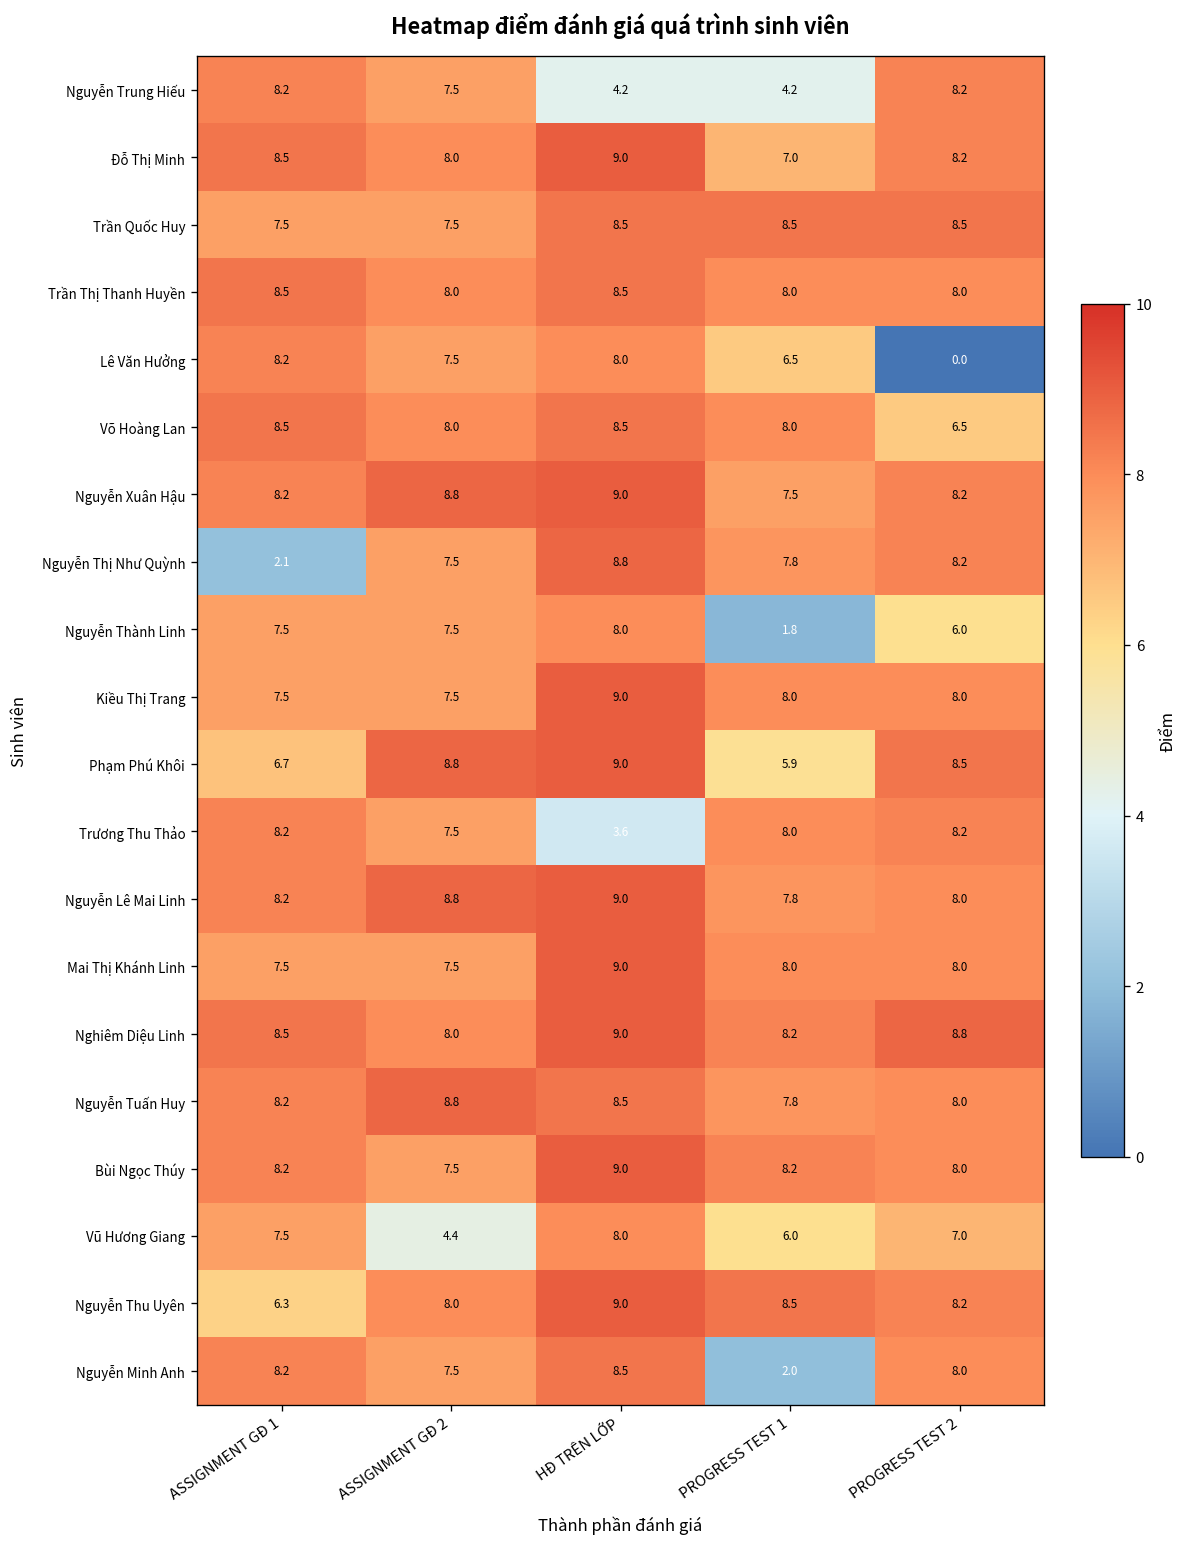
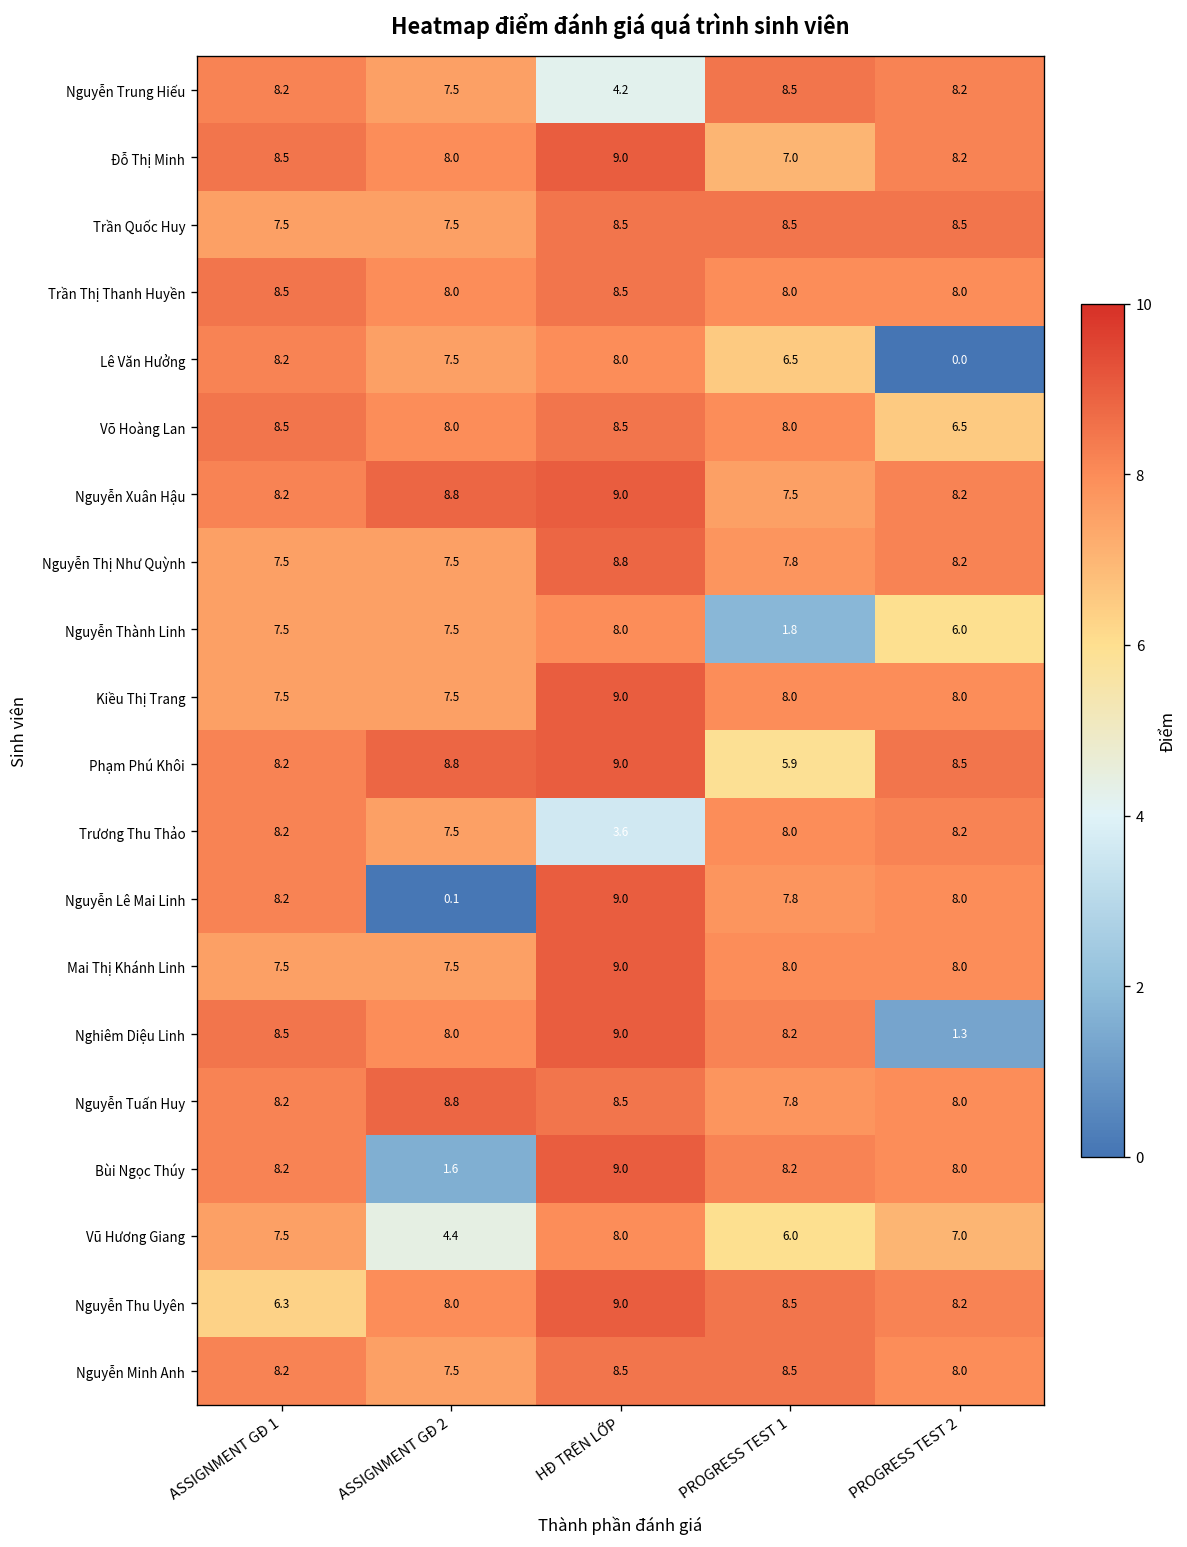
  {
    "Nguyễn Trung Hiếu": {
      "ASSIGNMENT GĐ 1": 8.2,
      "ASSIGNMENT GĐ 2": 7.5,
      "HĐ TRÊN LỚP": 4.2,
-     "PROGRESS TEST 1": 4.2,
+     "PROGRESS TEST 1": 8.5,
      "PROGRESS TEST 2": 8.2
    },
    "Đỗ Thị Minh": {
      "ASSIGNMENT GĐ 1": 8.5,
      "ASSIGNMENT GĐ 2": 8.0,
      "HĐ TRÊN LỚP": 9.0,
      "PROGRESS TEST 1": 7.0,
      "PROGRESS TEST 2": 8.2
    },
    "Trần Quốc Huy": {
      "ASSIGNMENT GĐ 1": 7.5,
      "ASSIGNMENT GĐ 2": 7.5,
      "HĐ TRÊN LỚP": 8.5,
      "PROGRESS TEST 1": 8.5,
      "PROGRESS TEST 2": 8.5
    },
    "Trần Thị Thanh Huyền": {
      "ASSIGNMENT GĐ 1": 8.5,
      "ASSIGNMENT GĐ 2": 8.0,
      "HĐ TRÊN LỚP": 8.5,
      "PROGRESS TEST 1": 8.0,
      "PROGRESS TEST 2": 8.0
    },
    "Lê Văn Hưởng": {
      "ASSIGNMENT GĐ 1": 8.2,
      "ASSIGNMENT GĐ 2": 7.5,
      "HĐ TRÊN LỚP": 8.0,
      "PROGRESS TEST 1": 6.5,
      "PROGRESS TEST 2": 0.0
    },
    "Võ Hoàng Lan": {
      "ASSIGNMENT GĐ 1": 8.5,
      "ASSIGNMENT GĐ 2": 8.0,
      "HĐ TRÊN LỚP": 8.5,
      "PROGRESS TEST 1": 8.0,
      "PROGRESS TEST 2": 6.5
    },
    "Nguyễn Xuân Hậu": {
      "ASSIGNMENT GĐ 1": 8.2,
      "ASSIGNMENT GĐ 2": 8.8,
      "HĐ TRÊN LỚP": 9.0,
      "PROGRESS TEST 1": 7.5,
      "PROGRESS TEST 2": 8.2
    },
    "Nguyễn Thị Như Quỳnh": {
-     "ASSIGNMENT GĐ 1": 2.1,
+     "ASSIGNMENT GĐ 1": 7.5,
      "ASSIGNMENT GĐ 2": 7.5,
      "HĐ TRÊN LỚP": 8.8,
      "PROGRESS TEST 1": 7.8,
      "PROGRESS TEST 2": 8.2
    },
    "Nguyễn Thành Linh": {
      "ASSIGNMENT GĐ 1": 7.5,
      "ASSIGNMENT GĐ 2": 7.5,
      "HĐ TRÊN LỚP": 8.0,
      "PROGRESS TEST 1": 1.8,
      "PROGRESS TEST 2": 6.0
    },
    "Kiều Thị Trang": {
      "ASSIGNMENT GĐ 1": 7.5,
      "ASSIGNMENT GĐ 2": 7.5,
      "HĐ TRÊN LỚP": 9.0,
      "PROGRESS TEST 1": 8.0,
      "PROGRESS TEST 2": 8.0
    },
    "Phạm Phú Khôi": {
-     "ASSIGNMENT GĐ 1": 6.7,
+     "ASSIGNMENT GĐ 1": 8.2,
      "ASSIGNMENT GĐ 2": 8.8,
      "HĐ TRÊN LỚP": 9.0,
      "PROGRESS TEST 1": 5.9,
      "PROGRESS TEST 2": 8.5
    },
    "Trương Thu Thảo": {
      "ASSIGNMENT GĐ 1": 8.2,
      "ASSIGNMENT GĐ 2": 7.5,
      "PROGRESS TEST 1": 8.0,
      "PROGRESS TEST 2": 8.2
    },
    "Nguyễn Lê Mai Linh": {
      "ASSIGNMENT GĐ 1": 8.2,
-     "ASSIGNMENT GĐ 2": 8.8,
+     "ASSIGNMENT GĐ 2": 0.1,
      "HĐ TRÊN LỚP": 9.0,
      "PROGRESS TEST 1": 7.8,
      "PROGRESS TEST 2": 8.0
    },
    "Mai Thị Khánh Linh": {
      "ASSIGNMENT GĐ 1": 7.5,
      "ASSIGNMENT GĐ 2": 7.5,
      "HĐ TRÊN LỚP": 9.0,
      "PROGRESS TEST 1": 8.0,
      "PROGRESS TEST 2": 8.0
    },
    "Nghiêm Diệu Linh": {
      "ASSIGNMENT GĐ 1": 8.5,
      "ASSIGNMENT GĐ 2": 8.0,
      "HĐ TRÊN LỚP": 9.0,
      "PROGRESS TEST 1": 8.2,
-     "PROGRESS TEST 2": 8.8
+     "PROGRESS TEST 2": 1.3
    },
    "Nguyễn Tuấn Huy": {
      "ASSIGNMENT GĐ 1": 8.2,
      "ASSIGNMENT GĐ 2": 8.8,
      "HĐ TRÊN LỚP": 8.5,
      "PROGRESS TEST 1": 7.8,
      "PROGRESS TEST 2": 8.0
    },
    "Bùi Ngọc Thúy": {
      "ASSIGNMENT GĐ 1": 8.2,
-     "ASSIGNMENT GĐ 2": 7.5,
+     "ASSIGNMENT GĐ 2": 1.6,
      "HĐ TRÊN LỚP": 9.0,
      "PROGRESS TEST 1": 8.2,
      "PROGRESS TEST 2": 8.0
    },
    "Vũ Hương Giang": {
      "ASSIGNMENT GĐ 1": 7.5,
      "ASSIGNMENT GĐ 2": 4.4,
      "HĐ TRÊN LỚP": 8.0,
      "PROGRESS TEST 1": 6.0,
      "PROGRESS TEST 2": 7.0
    },
    "Nguyễn Thu Uyên": {
      "ASSIGNMENT GĐ 1": 6.3,
      "ASSIGNMENT GĐ 2": 8.0,
      "HĐ TRÊN LỚP": 9.0,
      "PROGRESS TEST 1": 8.5,
      "PROGRESS TEST 2": 8.2
    },
    "Nguyễn Minh Anh": {
      "ASSIGNMENT GĐ 1": 8.2,
      "ASSIGNMENT GĐ 2": 7.5,
      "HĐ TRÊN LỚP": 8.5,
-     "PROGRESS TEST 1": 2.0,
+     "PROGRESS TEST 1": 8.5,
      "PROGRESS TEST 2": 8.0
    }
  }
